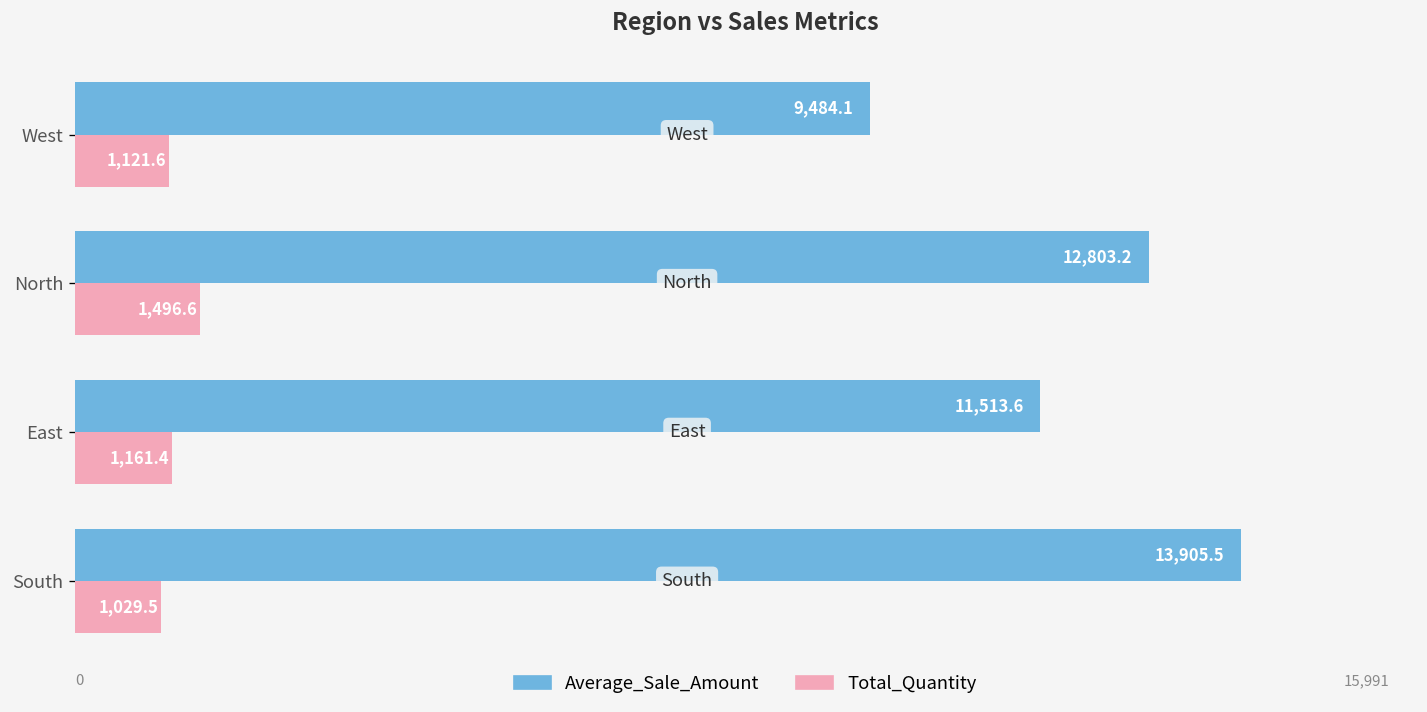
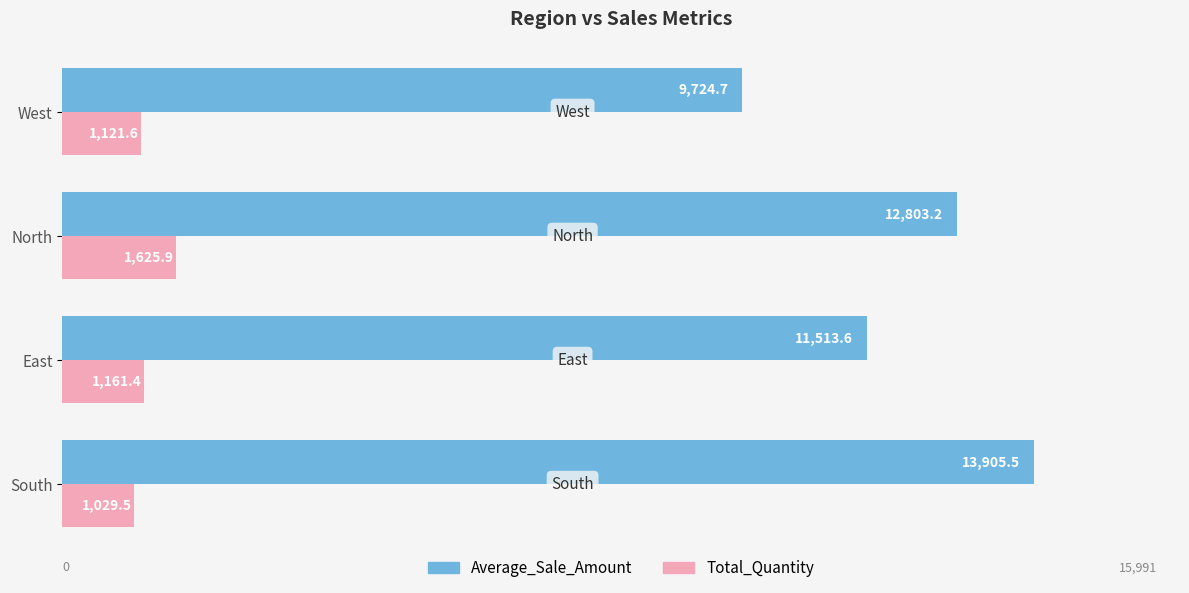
  {
    "Average_Sale_Amount": {
-     "West": "9,484.1",
+     "West": "9,724.7",
      "North": "12,803.2",
      "East": "11,513.6",
      "South": "13,905.5"
    },
    "Total_Quantity": {
      "West": "1,121.6",
-     "North": "1,496.6",
+     "North": "1,625.9",
      "East": "1,161.4",
      "South": "1,029.5"
    }
  }
